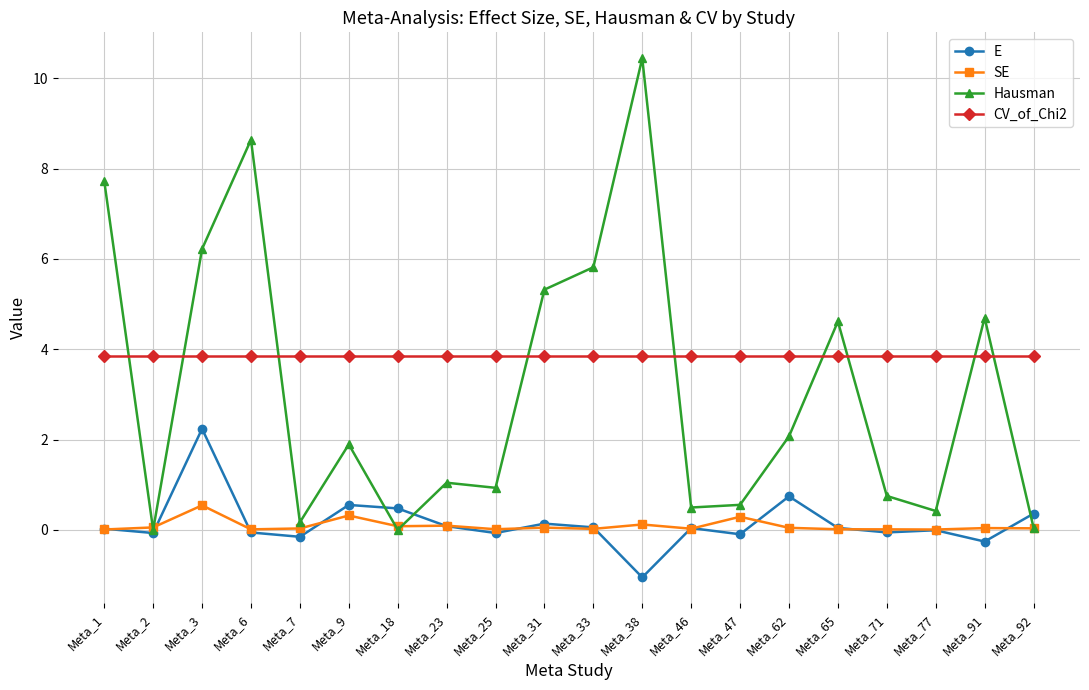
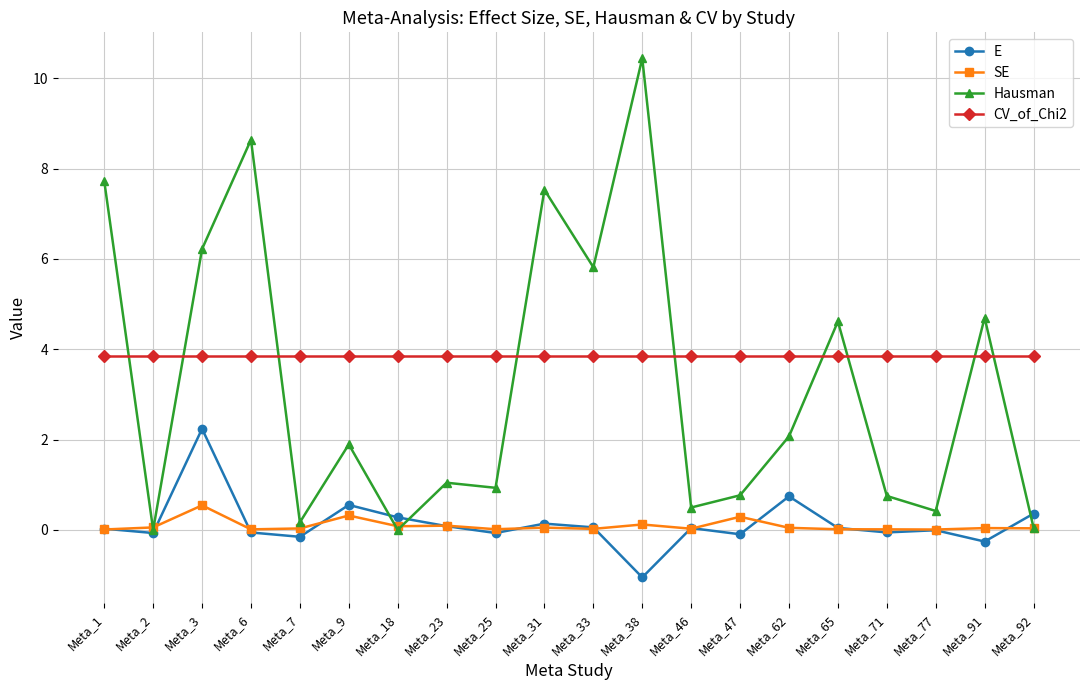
  {
    "E": {
      "Meta_2": -0.1,
      "Meta_3": 2.2,
      "Meta_6": -0.1,
      "Meta_7": -0.2,
      "Meta_9": 0.6,
-     "Meta_18": 0.5,
+     "Meta_18": 0.3,
      "Meta_25": -0.1,
      "Meta_31": 0.1,
      "Meta_38": -1.1,
      "Meta_47": -0.1,
      "Meta_62": 0.7,
      "Meta_71": -0.1,
      "Meta_91": -0.3,
      "Meta_92": 0.4
    },
    "SE": {
      "Meta_3": 0.5,
      "Meta_6": 0.0,
      "Meta_7": 0.0,
      "Meta_9": 0.3,
      "Meta_18": 0.1,
      "Meta_25": 0.0,
      "Meta_31": 0.0,
      "Meta_38": 0.1,
      "Meta_47": 0.3,
      "Meta_62": 0.0,
      "Meta_71": 0.0,
      "Meta_91": 0.0
    },
    "Hausman": {
      "Meta_1": 7.7,
      "Meta_3": 6.2,
      "Meta_6": 8.6,
      "Meta_7": 0.2,
      "Meta_9": 1.9,
      "Meta_18": 0.0,
      "Meta_23": 1.0,
      "Meta_25": 0.9,
-     "Meta_31": 5.3,
+     "Meta_31": 7.5,
      "Meta_33": 5.8,
      "Meta_38": 10.4,
      "Meta_46": 0.5,
-     "Meta_47": 0.6,
+     "Meta_47": 0.8,
      "Meta_62": 2.1,
      "Meta_65": 4.6,
      "Meta_71": 0.8,
      "Meta_77": 0.4,
      "Meta_91": 4.7
    },
    "CV_of_Chi2": {
      "Meta_1": 3.8,
      "Meta_2": 3.8,
      "Meta_3": 3.8,
      "Meta_6": 3.8,
      "Meta_7": 3.8,
      "Meta_9": 3.8,
      "Meta_18": 3.8,
      "Meta_23": 3.8,
      "Meta_25": 3.8,
      "Meta_31": 3.8,
      "Meta_33": 3.8,
      "Meta_38": 3.8,
      "Meta_46": 3.8,
      "Meta_47": 3.8,
      "Meta_62": 3.8,
      "Meta_65": 3.8,
      "Meta_71": 3.8,
      "Meta_77": 3.8,
      "Meta_91": 3.8,
      "Meta_92": 3.8
    }
  }
